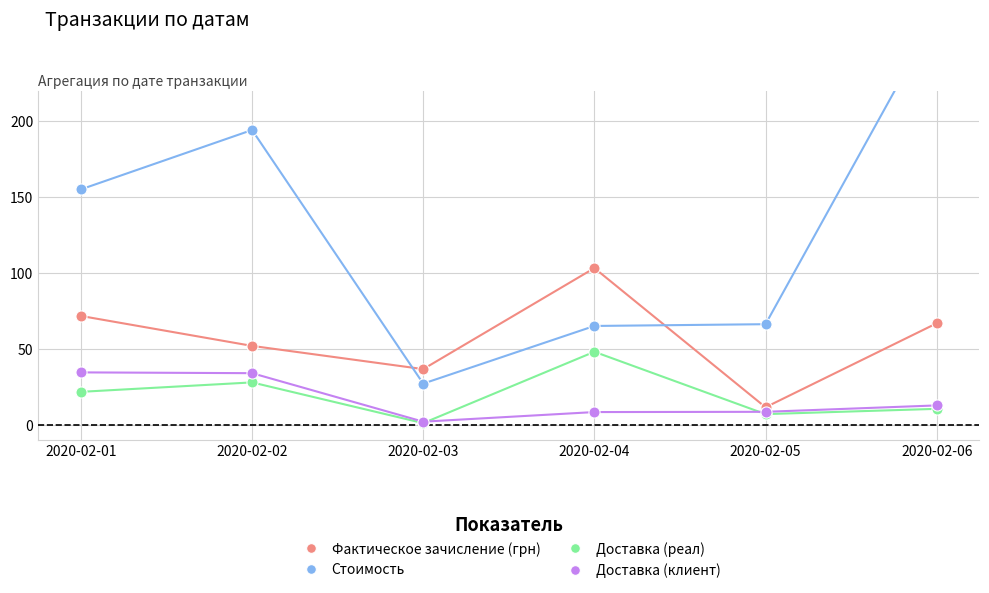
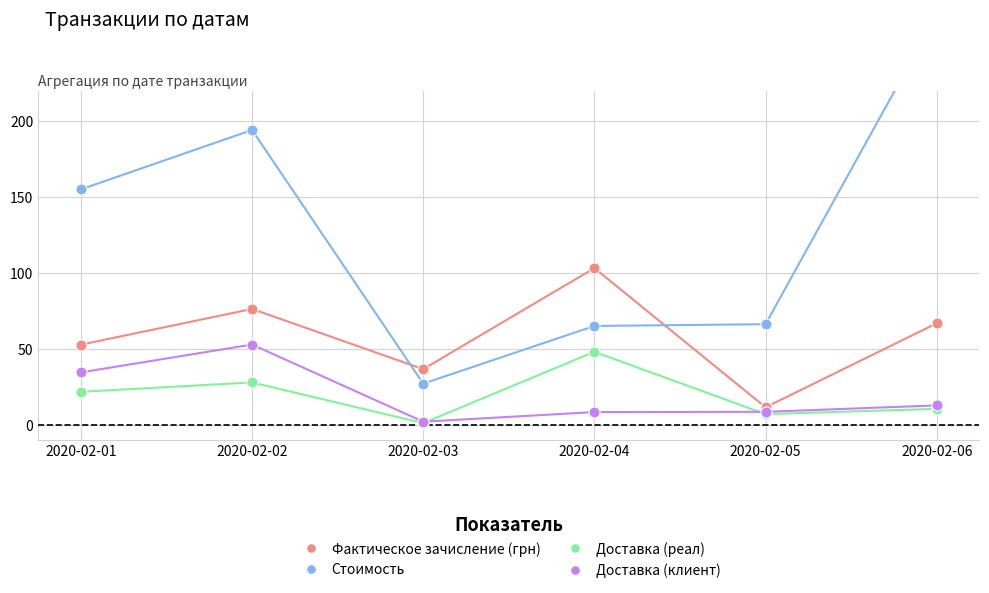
  {
    "Фактическое зачисление (грн)": {
-     "2020-02-01": 72,
-     "2020-02-02": 52,
+     "2020-02-01": 53,
+     "2020-02-02": 76,
      "2020-02-03": 37,
      "2020-02-04": 103,
      "2020-02-05": 11,
      "2020-02-06": 67
    },
    "Стоимость": {
      "2020-02-01": 155,
      "2020-02-02": 194,
      "2020-02-03": 27,
      "2020-02-04": 65,
      "2020-02-05": 66
    },
    "Доставка (реал)": {
      "2020-02-01": 22,
      "2020-02-02": 28,
      "2020-02-04": 48,
      "2020-02-06": 10
    },
    "Доставка (клиент)": {
      "2020-02-01": 34,
-     "2020-02-02": 34,
+     "2020-02-02": 53,
      "2020-02-04": 8,
      "2020-02-06": 13
    }
  }
